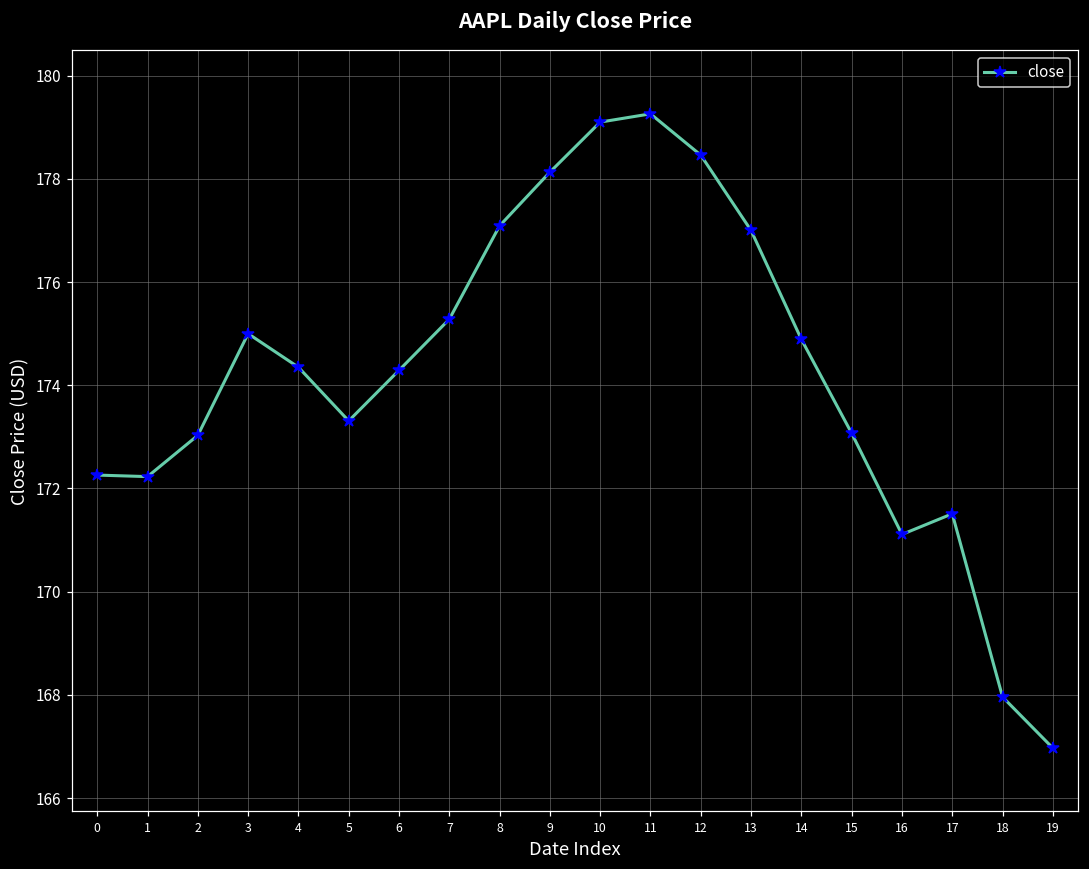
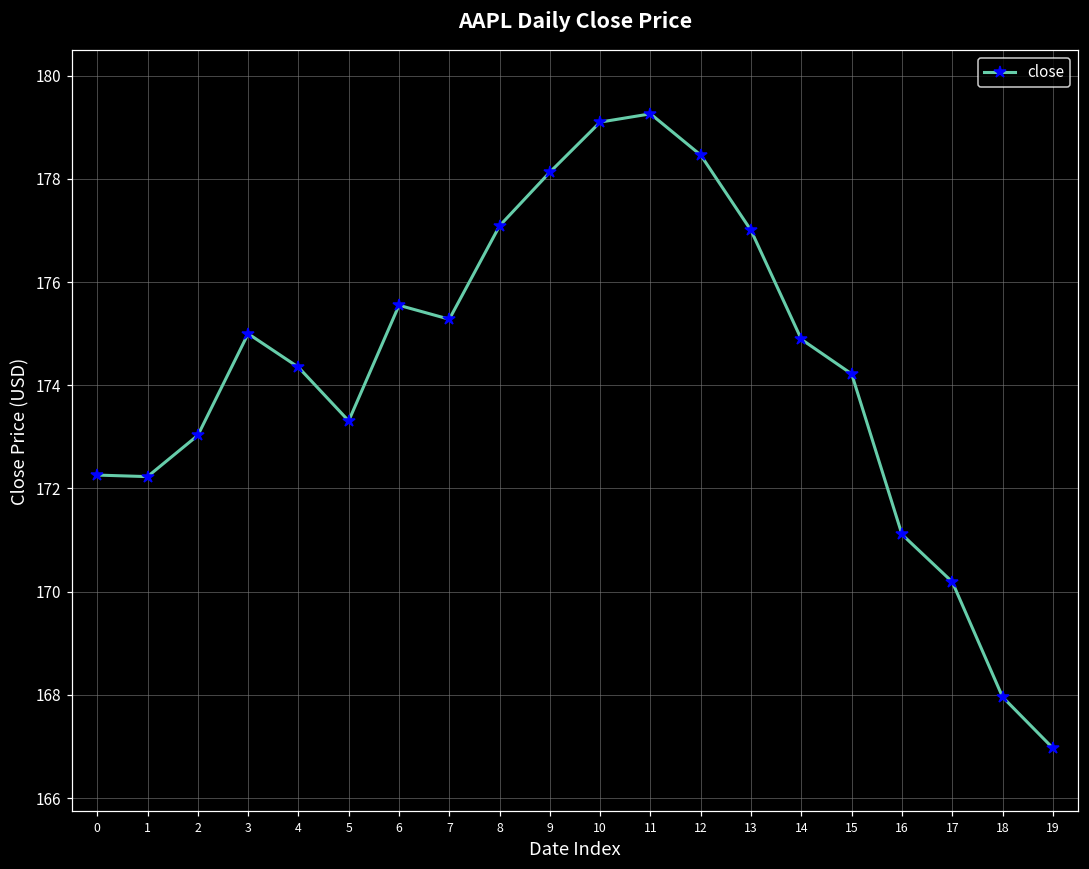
  {
    "0": 172.3,
    "1": 172.2,
    "2": 173.0,
    "3": 175.0,
    "4": 174.4,
    "5": 173.3,
-   "6": 174.3,
+   "6": 175.6,
    "7": 175.3,
    "8": 177.1,
    "9": 178.1,
    "10": 179.1,
    "11": 179.3,
    "12": 178.5,
    "13": 177.0,
    "14": 174.9,
-   "15": 173.1,
+   "15": 174.2,
    "16": 171.1,
-   "17": 171.5,
+   "17": 170.2,
    "18": 168.0,
    "19": 167.0
  }
